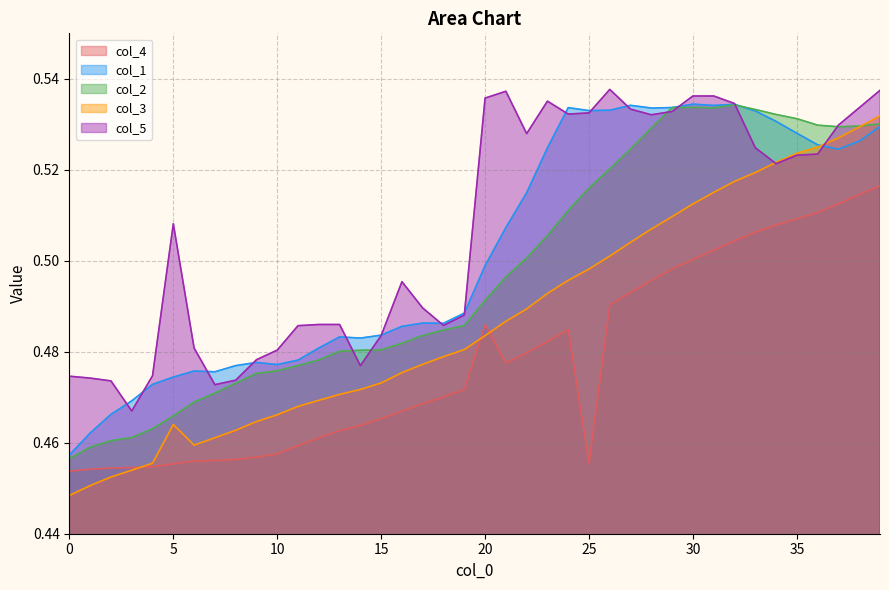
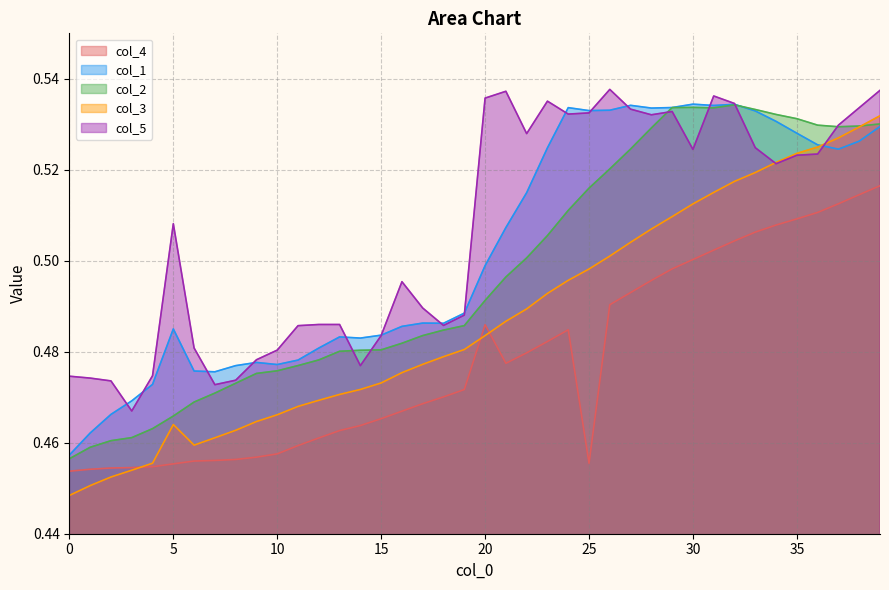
  {
    "col_4": {
      "0": 0.454,
      "5": 0.455,
      "10": 0.458,
      "15": 0.465,
      "20": 0.486,
      "25": 0.455,
      "30": 0.500,
      "35": 0.509
    },
    "col_1": {
      "0": 0.457,
-     "5": 0.474,
+     "5": 0.485,
      "10": 0.477,
      "20": 0.499,
      "30": 0.534,
      "35": 0.528
    },
    "col_2": {
      "0": 0.456,
      "5": 0.466,
      "10": 0.476,
      "15": 0.480,
      "20": 0.491,
      "25": 0.516,
      "30": 0.534,
      "35": 0.531
    },
    "col_3": {
      "0": 0.448,
      "5": 0.464,
      "10": 0.466,
      "15": 0.473,
      "20": 0.484,
      "25": 0.498,
      "30": 0.513
    },
    "col_5": {
      "0": 0.475,
      "5": 0.508,
      "10": 0.480,
      "20": 0.536,
-     "30": 0.536
+     "30": 0.524
    }
  }
